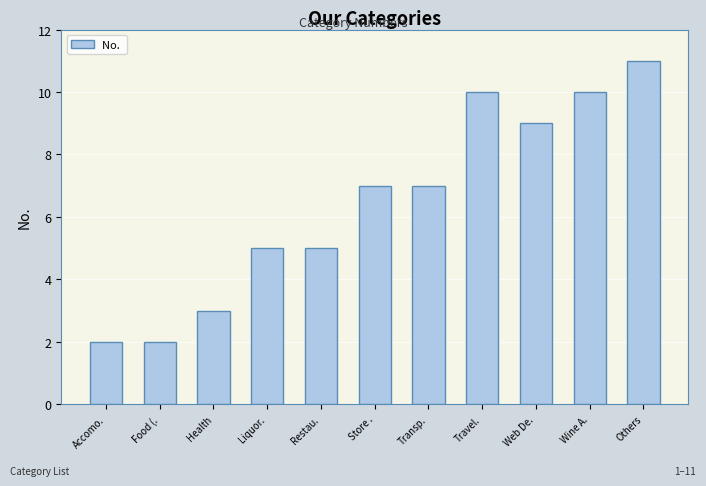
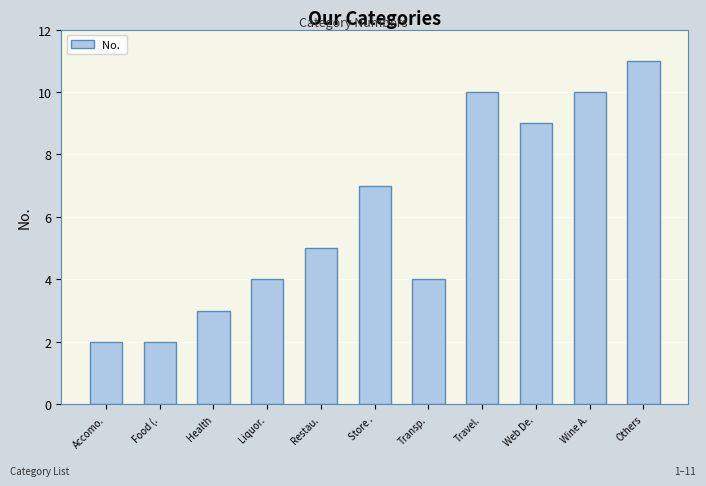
  {
    "Accomo.": 2,
    "Food (.": 2,
    "Health": 3,
-   "Liquor.": 5,
+   "Liquor.": 4,
    "Restau.": 5,
    "Store .": 7,
-   "Transp.": 7,
+   "Transp.": 4,
    "Travel.": 10,
    "Web De.": 9,
    "Wine A.": 10,
    "Others": 11
  }
